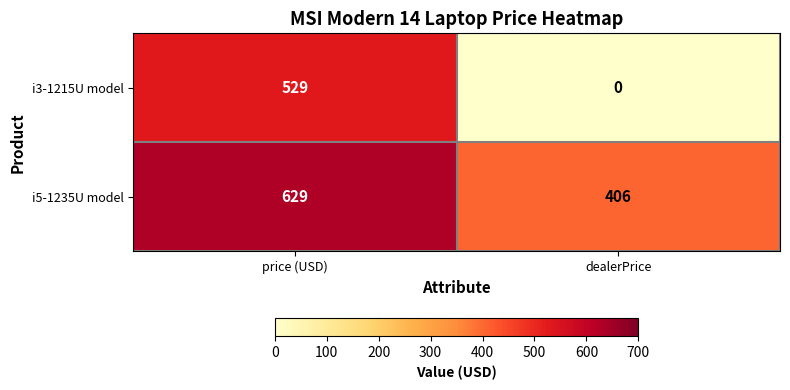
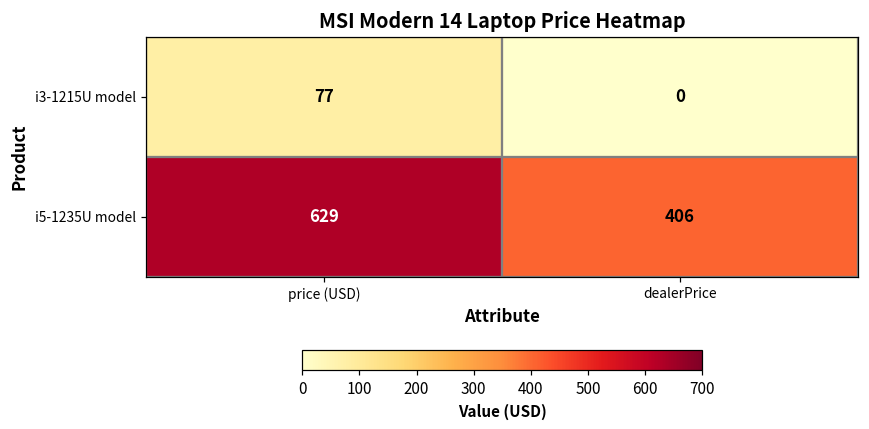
  {
    "i3-1215U model": {
-     "price (USD)": 529,
+     "price (USD)": 77,
      "dealerPrice": 0
    },
    "i5-1235U model": {
      "price (USD)": 629,
      "dealerPrice": 406
    }
  }
